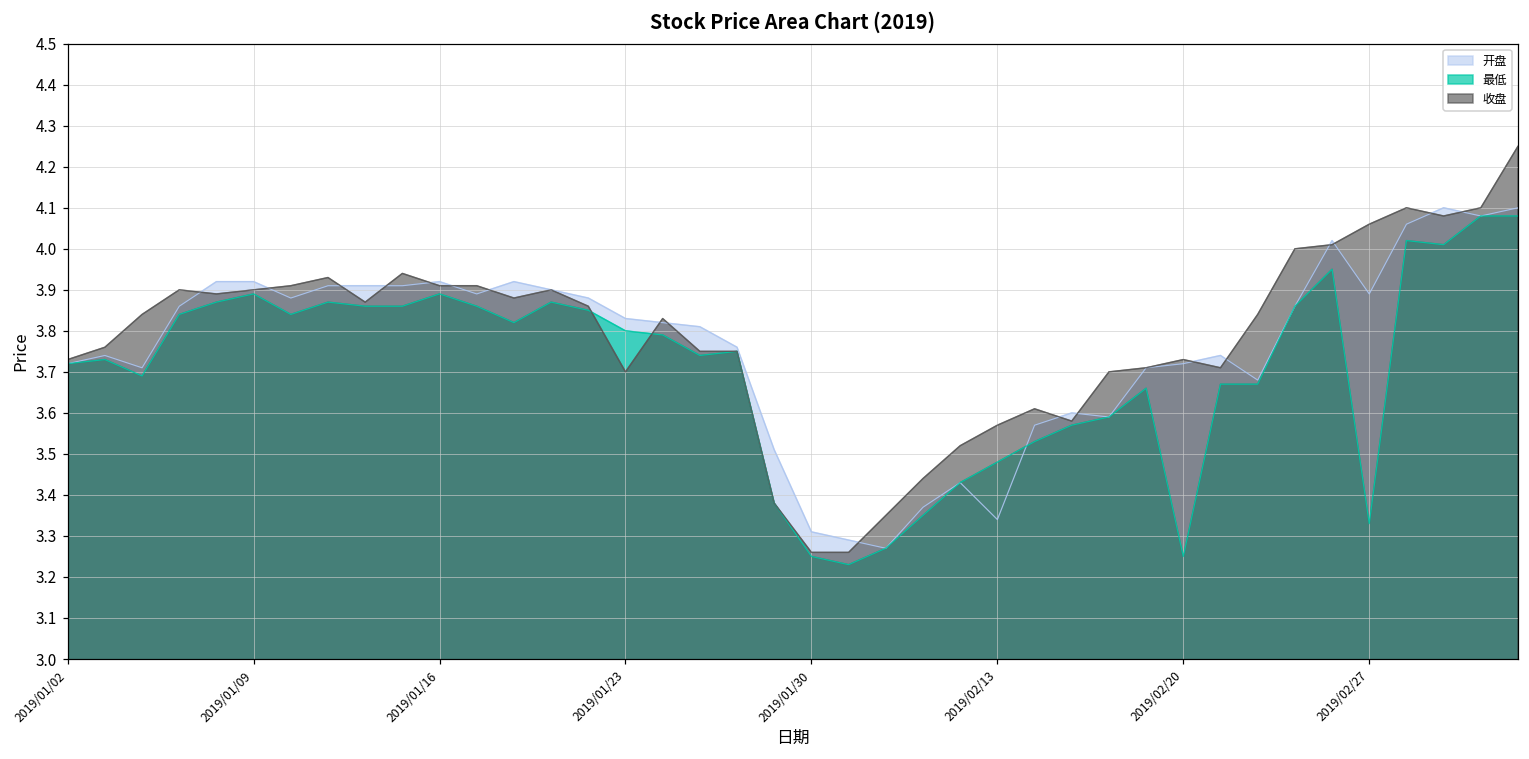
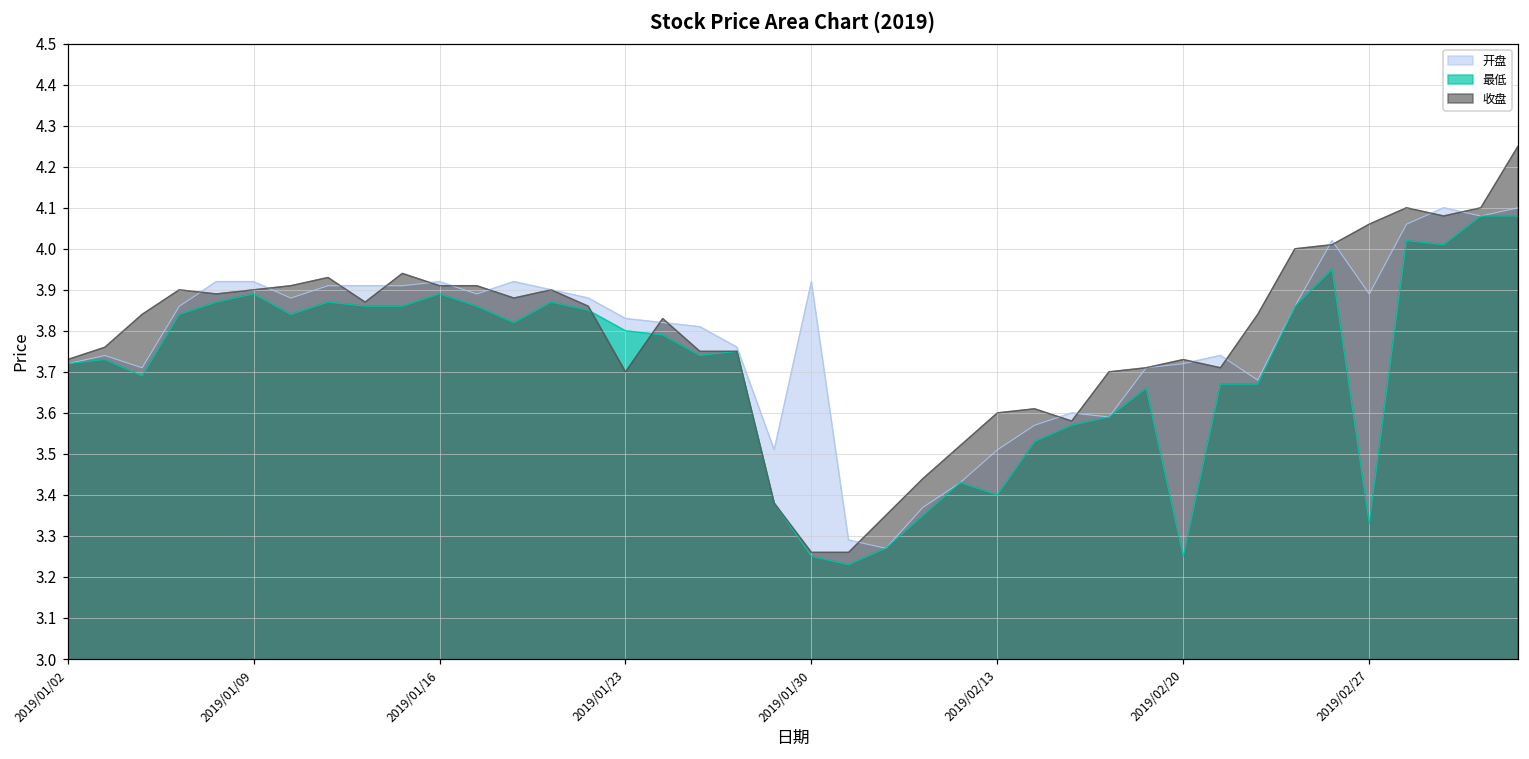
  {
    "开盘": {
      "2019/01/09": 3.92,
      "2019/01/16": 3.92,
      "2019/01/23": 3.83,
-     "2019/01/30": 3.31,
-     "2019/02/13": 3.34,
+     "2019/01/30": 3.92,
+     "2019/02/13": 3.51,
      "2019/02/20": 3.72,
      "2019/02/27": 3.89
    },
    "最低": {
      "2019/01/09": 3.89,
      "2019/01/16": 3.89,
      "2019/01/23": 3.80,
      "2019/01/30": 3.25,
-     "2019/02/13": 3.48,
+     "2019/02/13": 3.40,
      "2019/02/20": 3.25,
      "2019/02/27": 3.33
    },
    "收盘": {
      "2019/01/02": 3.73,
      "2019/01/09": 3.90,
      "2019/01/16": 3.91,
      "2019/01/23": 3.70,
      "2019/01/30": 3.26,
-     "2019/02/13": 3.57,
+     "2019/02/13": 3.60,
      "2019/02/20": 3.73,
      "2019/02/27": 4.06
    }
  }
